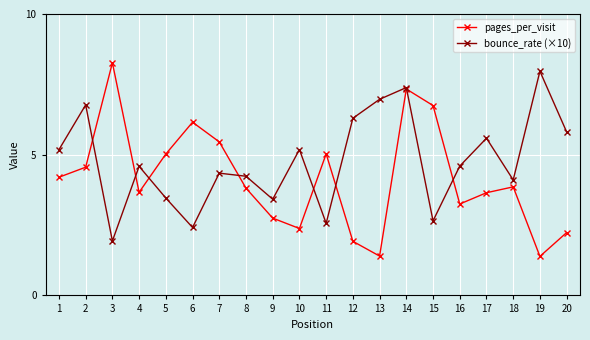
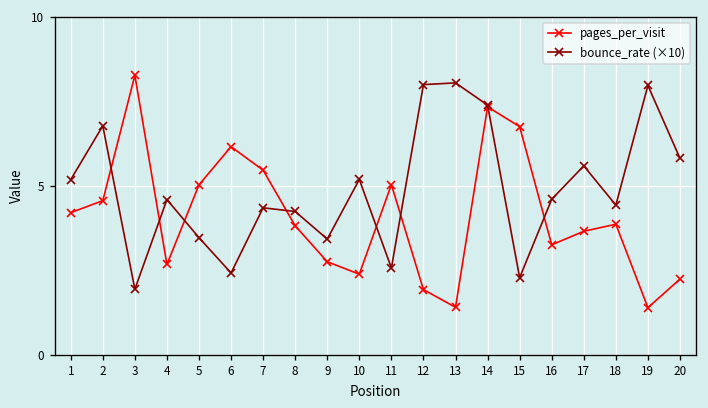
  {
    "pages_per_visit": {
      "1": 4.2,
      "2": 4.6,
      "3": 8.3,
-     "4": 3.7,
+     "4": 2.7,
      "5": 5.0,
      "6": 6.2,
      "7": 5.5,
      "8": 3.8,
      "9": 2.7,
      "10": 2.4,
      "11": 5.0,
      "12": 1.9,
      "13": 1.4,
      "15": 6.7,
      "16": 3.2,
      "17": 3.6,
      "18": 3.9,
      "19": 1.4,
      "20": 2.2
    },
    "bounce_rate (×10)": {
      "1": 5.2,
      "2": 6.8,
      "3": 1.9,
      "4": 4.6,
      "5": 3.5,
      "6": 2.4,
      "7": 4.3,
      "8": 4.2,
      "9": 3.4,
      "10": 5.2,
      "11": 2.6,
-     "12": 6.3,
-     "13": 7.0,
-     "15": 2.7,
+     "12": 8.0,
+     "13": 8.0,
+     "15": 2.3,
      "16": 4.6,
      "17": 5.6,
-     "18": 4.1,
+     "18": 4.4,
      "19": 8.0,
      "20": 5.8
    }
  }
